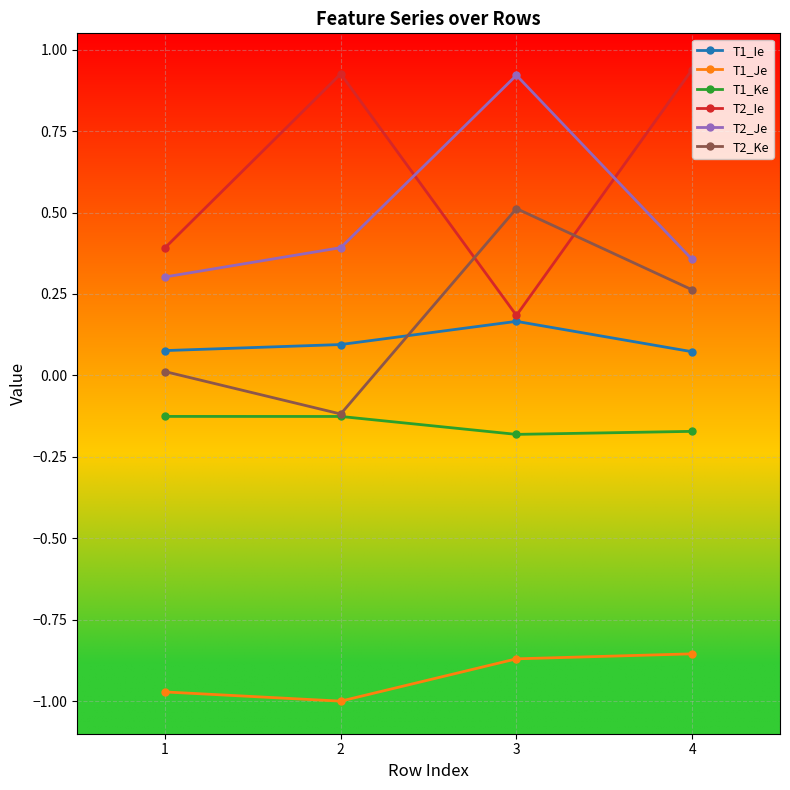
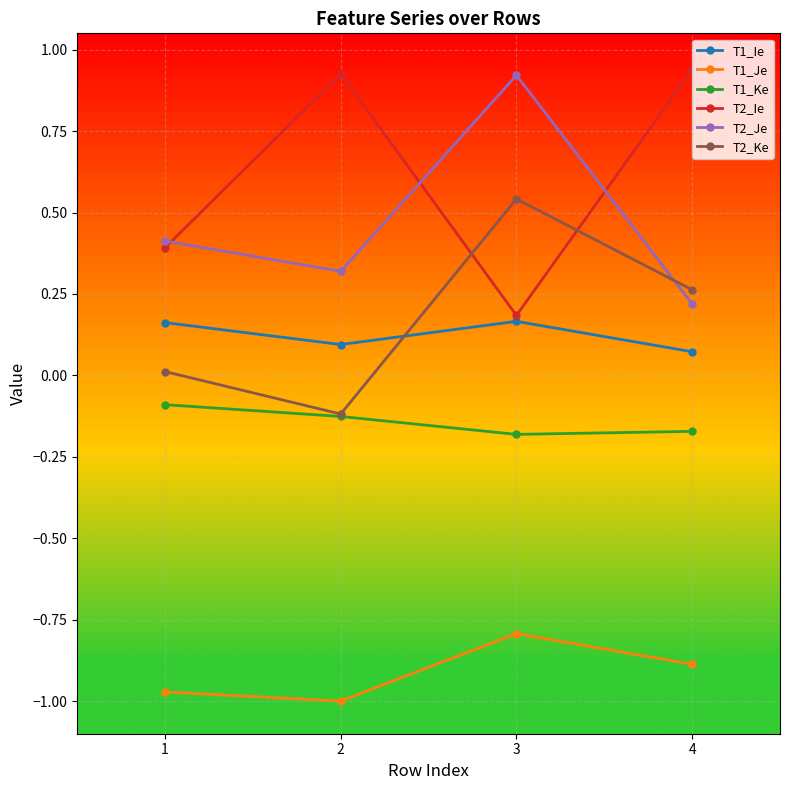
  {
    "T1_Ie": {
-     "1": 0.08,
+     "1": 0.16,
      "2": 0.09,
      "3": 0.17,
      "4": 0.07
    },
    "T1_Je": {
      "1": -0.97,
      "2": -1.00,
-     "3": -0.87,
-     "4": -0.85
+     "3": -0.79,
+     "4": -0.89
    },
    "T1_Ke": {
-     "1": -0.13,
+     "1": -0.09,
      "3": -0.18,
      "4": -0.17
    },
    "T2_Ie": {
      "1": 0.39,
      "2": 0.93,
      "3": 0.18,
      "4": 0.94
    },
    "T2_Je": {
-     "1": 0.30,
-     "2": 0.39,
+     "1": 0.41,
+     "2": 0.32,
      "3": 0.92,
-     "4": 0.36
+     "4": 0.22
    },
    "T2_Ke": {
      "1": 0.01,
-     "3": 0.51,
+     "3": 0.54,
      "4": 0.26
    }
  }
